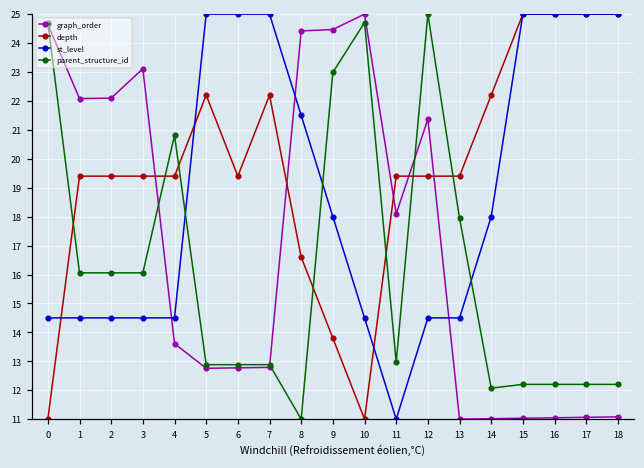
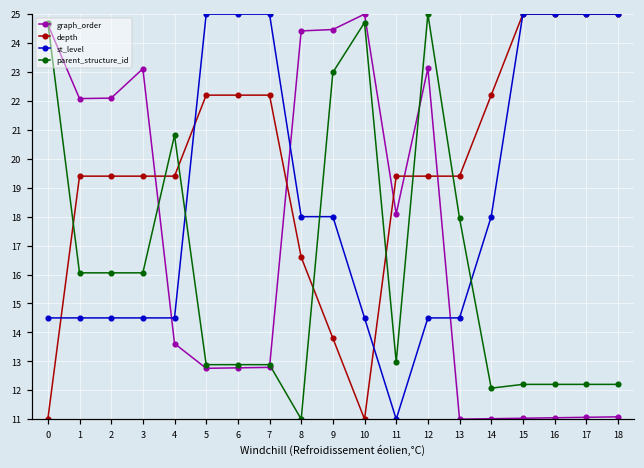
  {
    "graph_order": {
      "1": 22.1,
      "2": 22.1,
      "3": 23.1,
      "4": 13.6,
      "5": 12.8,
      "6": 12.8,
      "8": 24.4,
      "9": 24.5,
      "10": 25.0,
      "11": 18.1,
-     "12": 21.4,
+     "12": 23.1,
      "13": 11.0,
      "14": 11.0,
      "15": 11.0,
      "16": 11.0,
      "17": 11.1,
      "18": 11.1
    },
    "depth": {
      "0": 11.0,
      "1": 19.4,
      "2": 19.4,
      "3": 19.4,
      "4": 19.4,
      "5": 22.2,
-     "6": 19.4,
+     "6": 22.2,
      "7": 22.2,
      "8": 16.6,
      "9": 13.8,
      "10": 11.0,
      "11": 19.4,
      "12": 19.4,
      "13": 19.4,
      "14": 22.2
    },
    "st_level": {
      "0": 14.5,
      "1": 14.5,
      "2": 14.5,
      "3": 14.5,
      "4": 14.5,
      "5": 25.0,
      "6": 25.0,
      "7": 25.0,
-     "8": 21.5,
+     "8": 18.0,
      "9": 18.0,
      "10": 14.5,
      "11": 11.0,
      "12": 14.5,
      "13": 14.5,
      "14": 18.0
    },
    "parent_structure_id": {
      "1": 16.1,
      "2": 16.1,
      "3": 16.1,
      "4": 20.8,
      "5": 12.9,
      "6": 12.9,
      "8": 11.0,
      "9": 23.0,
      "10": 24.7,
      "11": 13.0,
      "12": 25.0,
      "13": 17.9,
      "14": 12.1,
      "15": 12.2,
      "16": 12.2,
      "17": 12.2,
      "18": 12.2
    }
  }
